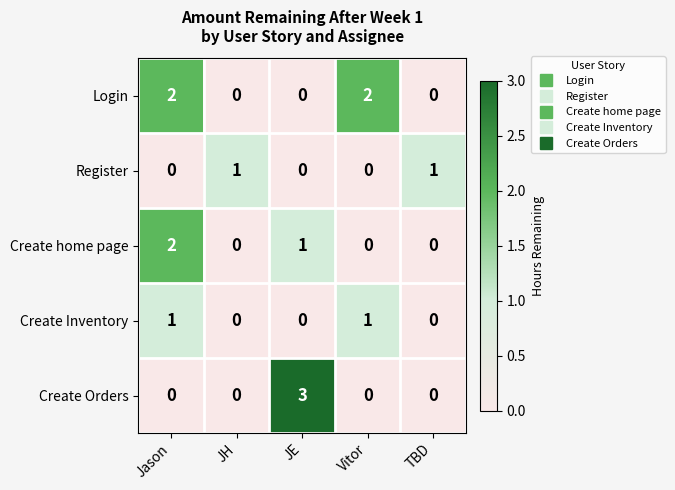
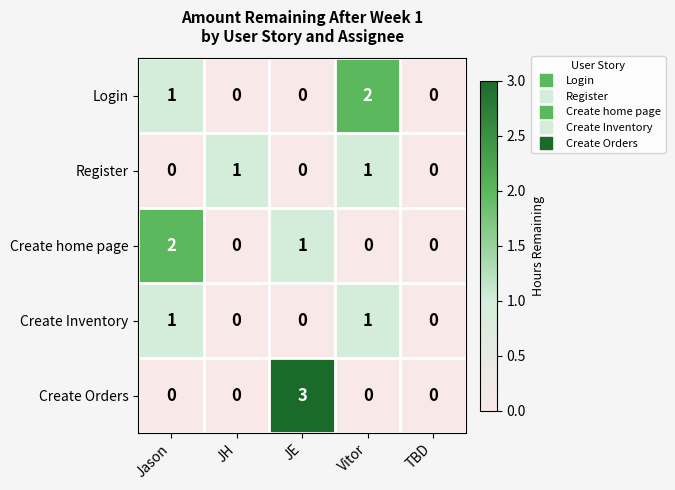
  {
    "Login": {
-     "Jason": 2,
+     "Jason": 1,
      "JH": 0,
      "JE": 0,
      "Vitor": 2,
      "TBD": 0
    },
    "Register": {
      "Jason": 0,
      "JH": 1,
      "JE": 0,
-     "Vitor": 0,
-     "TBD": 1
+     "Vitor": 1,
+     "TBD": 0
    },
    "Create home page": {
      "Jason": 2,
      "JH": 0,
      "JE": 1,
      "Vitor": 0,
      "TBD": 0
    },
    "Create Inventory": {
      "Jason": 1,
      "JH": 0,
      "JE": 0,
      "Vitor": 1,
      "TBD": 0
    },
    "Create Orders": {
      "Jason": 0,
      "JH": 0,
      "JE": 3,
      "Vitor": 0,
      "TBD": 0
    }
  }
